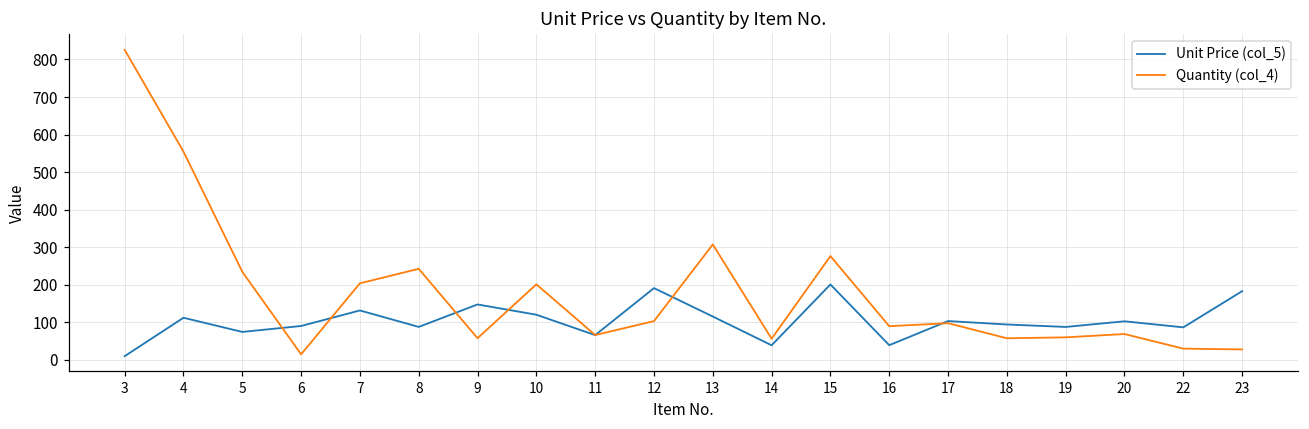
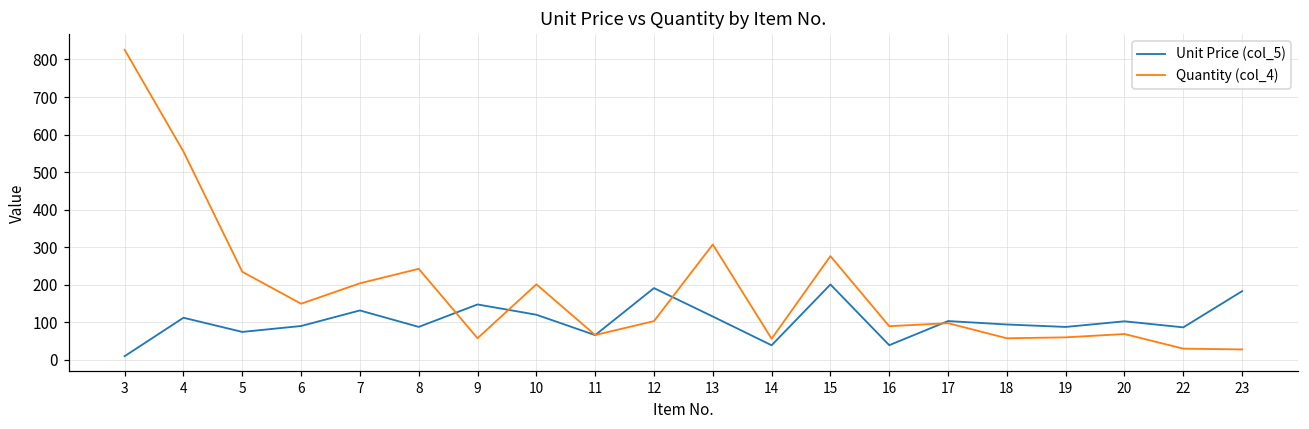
  {
    "Unit Price (col_5)": {
      "3": 10,
      "4": 110,
      "5": 70,
      "6": 90,
      "7": 130,
      "8": 90,
      "9": 150,
      "10": 120,
      "12": 190,
      "13": 120,
      "14": 40,
      "15": 200,
      "16": 40,
      "18": 90,
      "19": 90,
      "20": 100,
      "22": 90,
      "23": 180
    },
    "Quantity (col_4)": {
      "3": 830,
      "4": 550,
      "5": 230,
-     "6": 10,
+     "6": 150,
      "7": 200,
      "8": 240,
      "9": 60,
      "10": 200,
      "12": 100,
      "13": 310,
      "14": 60,
      "15": 280,
      "16": 90,
      "18": 60,
      "19": 60,
      "20": 70,
      "22": 30,
      "23": 30
    }
  }
